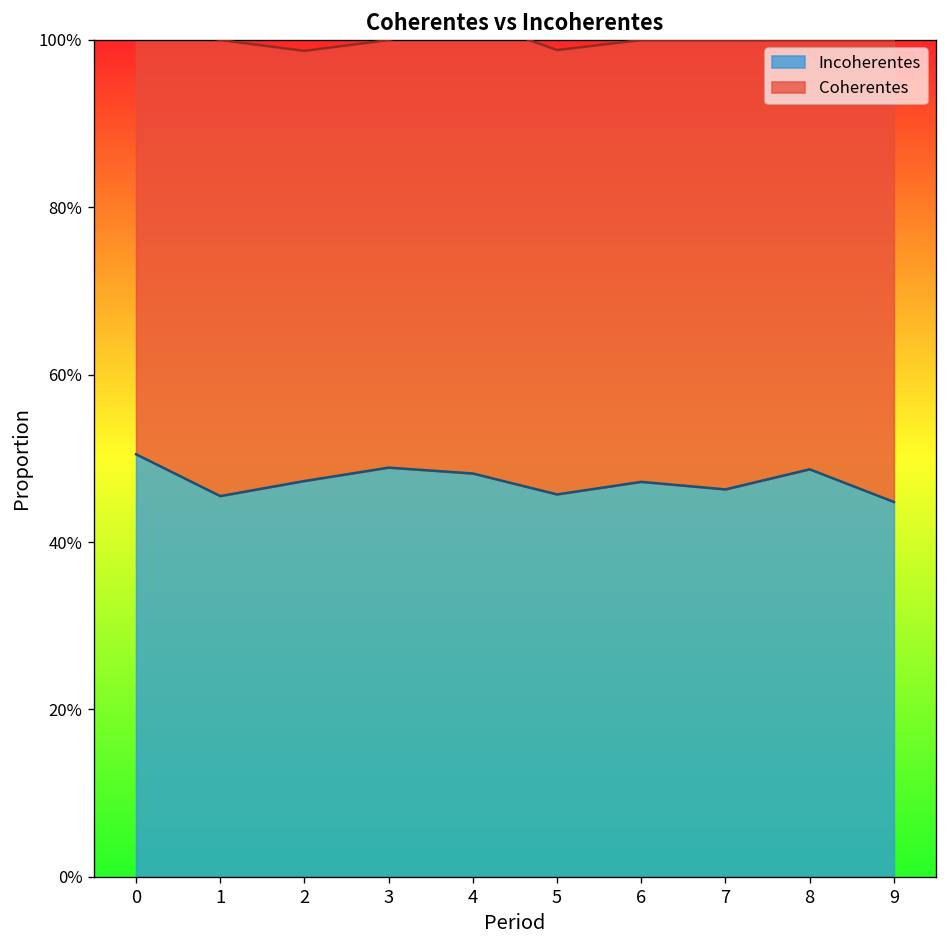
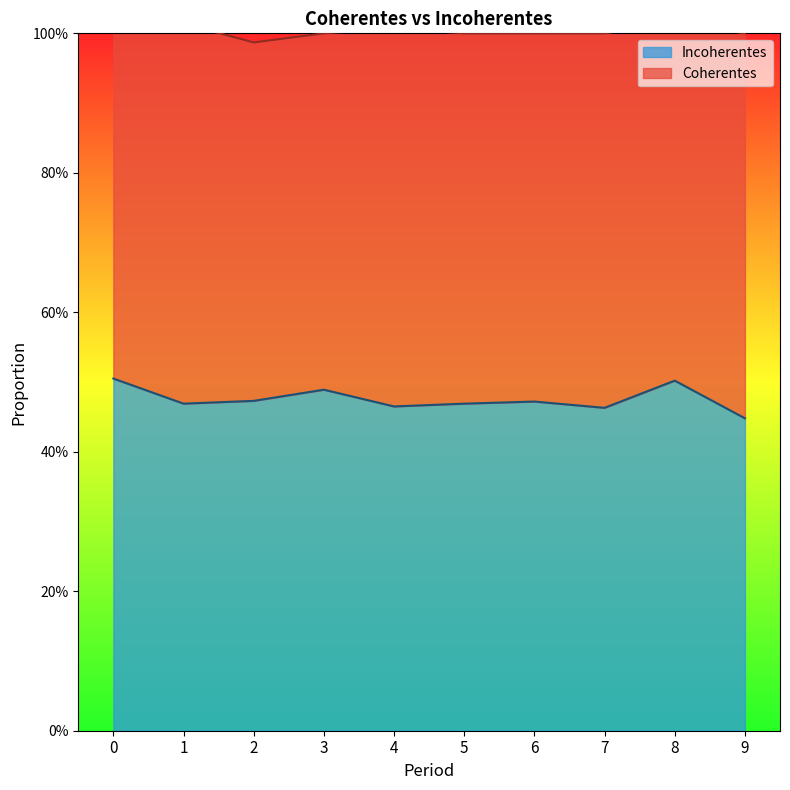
  {
    "Incoherentes": {
      "0": "51%",
-     "1": "46%",
+     "1": "47%",
      "2": "47%",
      "3": "49%",
-     "4": "48%",
-     "5": "46%",
+     "4": "47%",
+     "5": "47%",
      "6": "47%",
      "7": "46%",
-     "8": "49%",
+     "8": "50%",
      "9": "45%"
    },
    "Coherentes": {
      "2": "51%",
      "3": "51%",
      "5": "53%",
      "6": "53%",
      "7": "54%",
      "9": "55%"
    }
  }
